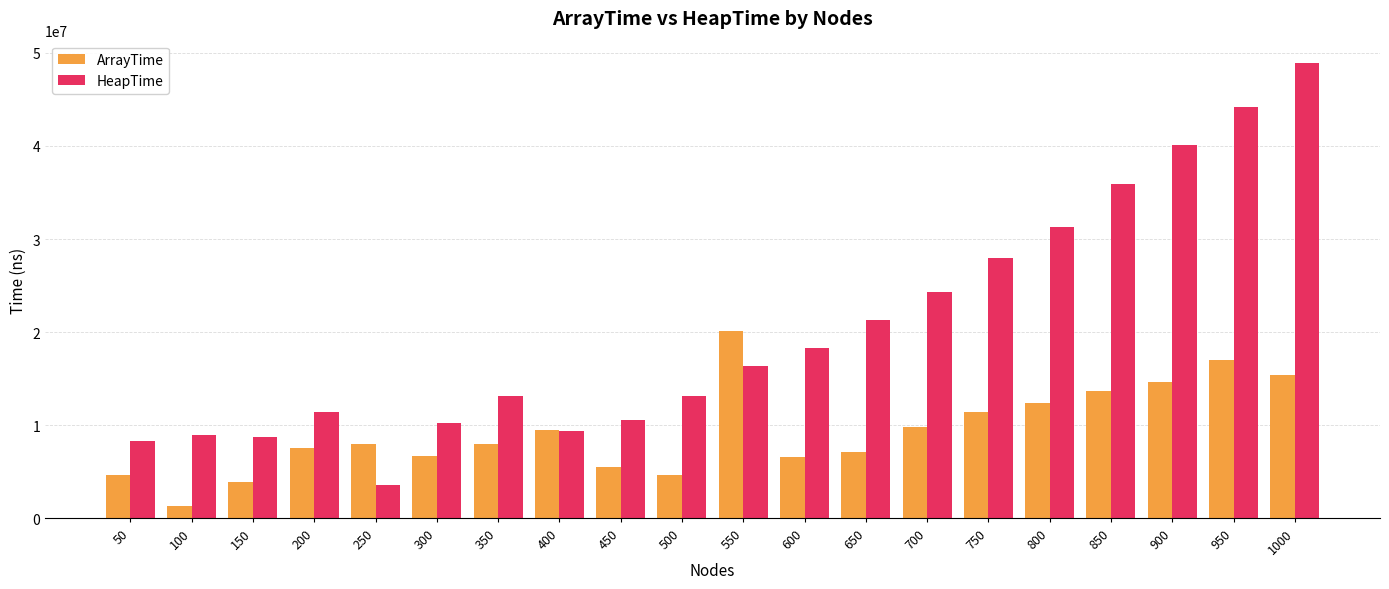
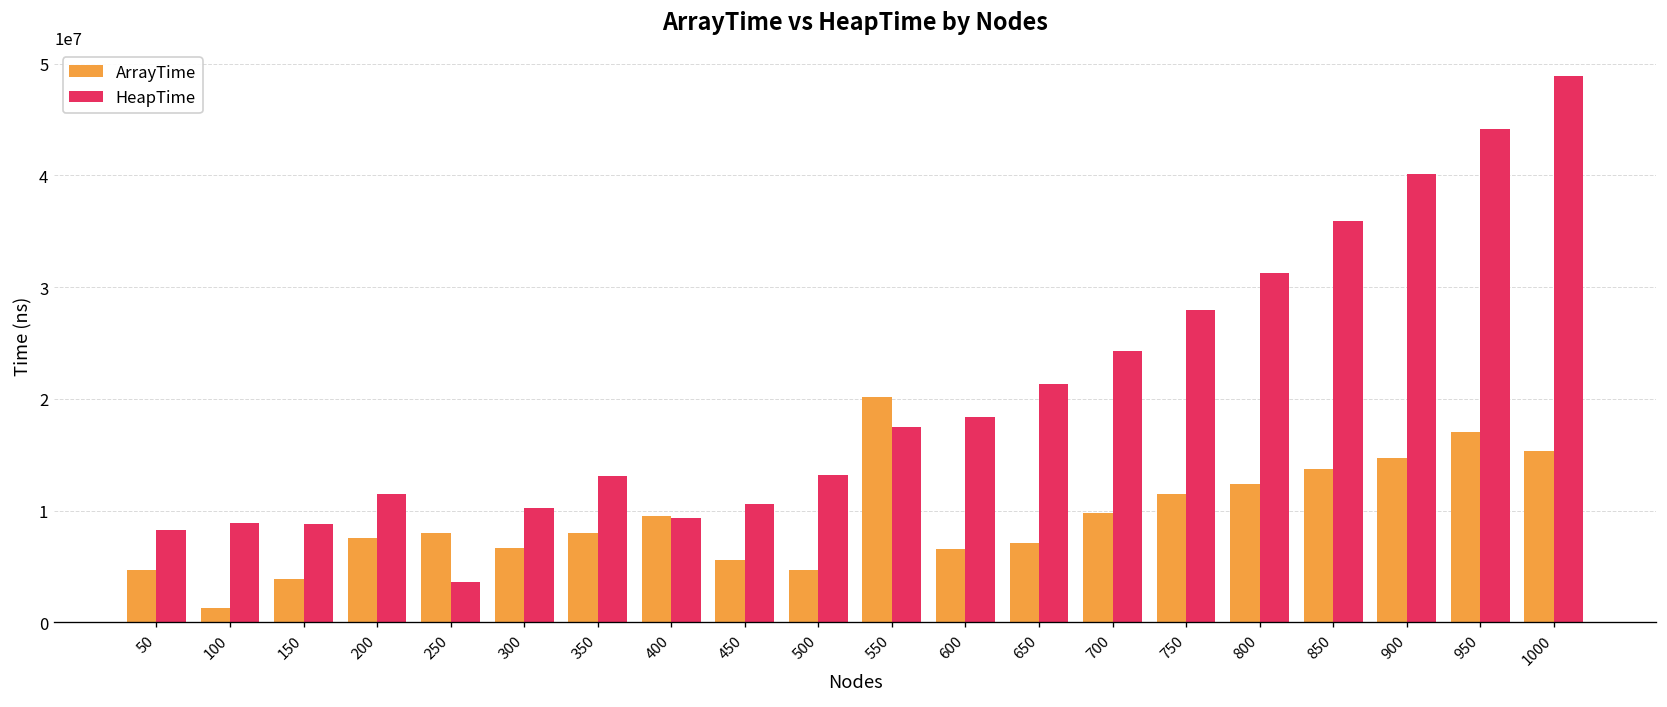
  {
    "ArrayTime": {
      "50": 5000000,
      "100": 1000000,
      "150": 4000000,
      "200": 8000000,
      "250": 8000000,
      "300": 7000000,
      "350": 8000000,
      "400": 9000000,
      "450": 6000000,
      "500": 5000000,
      "550": 20000000,
      "600": 7000000,
      "650": 7000000,
      "700": 10000000,
      "750": 11000000,
      "800": 12000000,
      "850": 14000000,
      "900": 15000000,
      "950": 17000000,
      "1000": 15000000
    },
    "HeapTime": {
      "50": 8000000,
      "100": 9000000,
      "150": 9000000,
      "200": 11000000,
      "250": 4000000,
      "300": 10000000,
      "350": 13000000,
      "400": 9000000,
      "450": 11000000,
      "500": 13000000,
-     "550": 16000000,
+     "550": 17000000,
      "600": 18000000,
      "650": 21000000,
      "700": 24000000,
      "750": 28000000,
      "800": 31000000,
      "850": 36000000,
      "900": 40000000,
      "950": 44000000,
      "1000": 49000000
    }
  }
